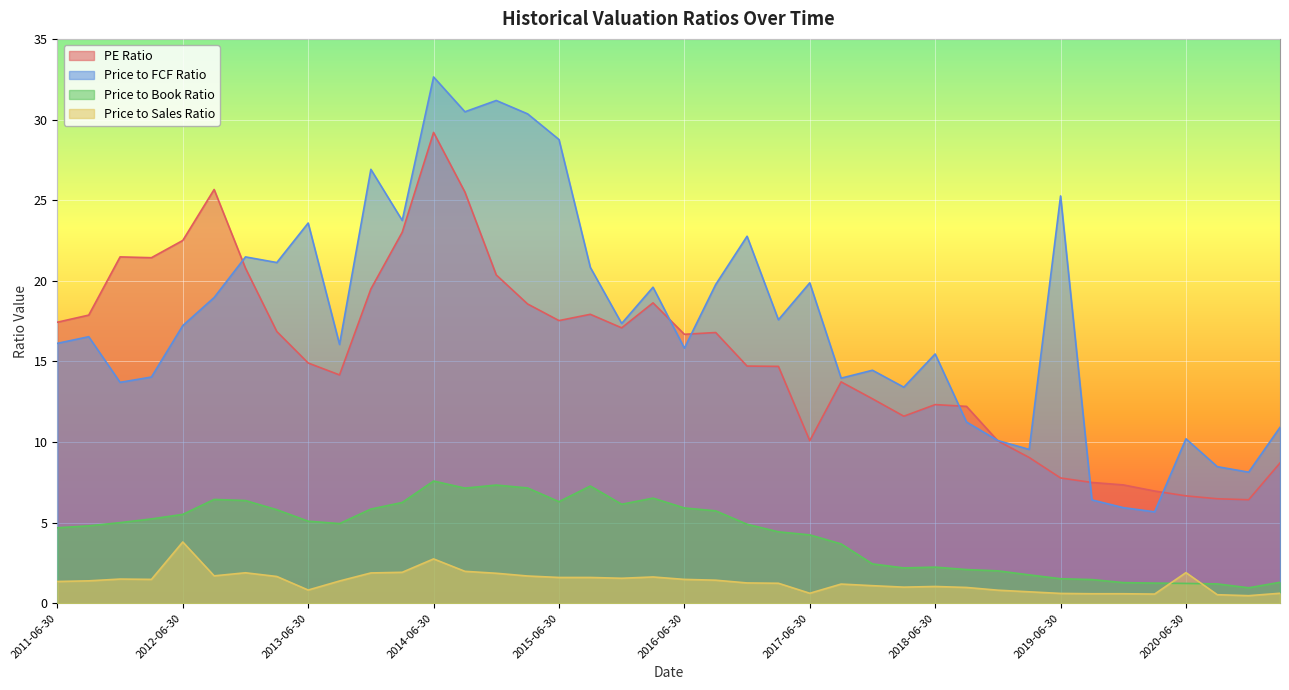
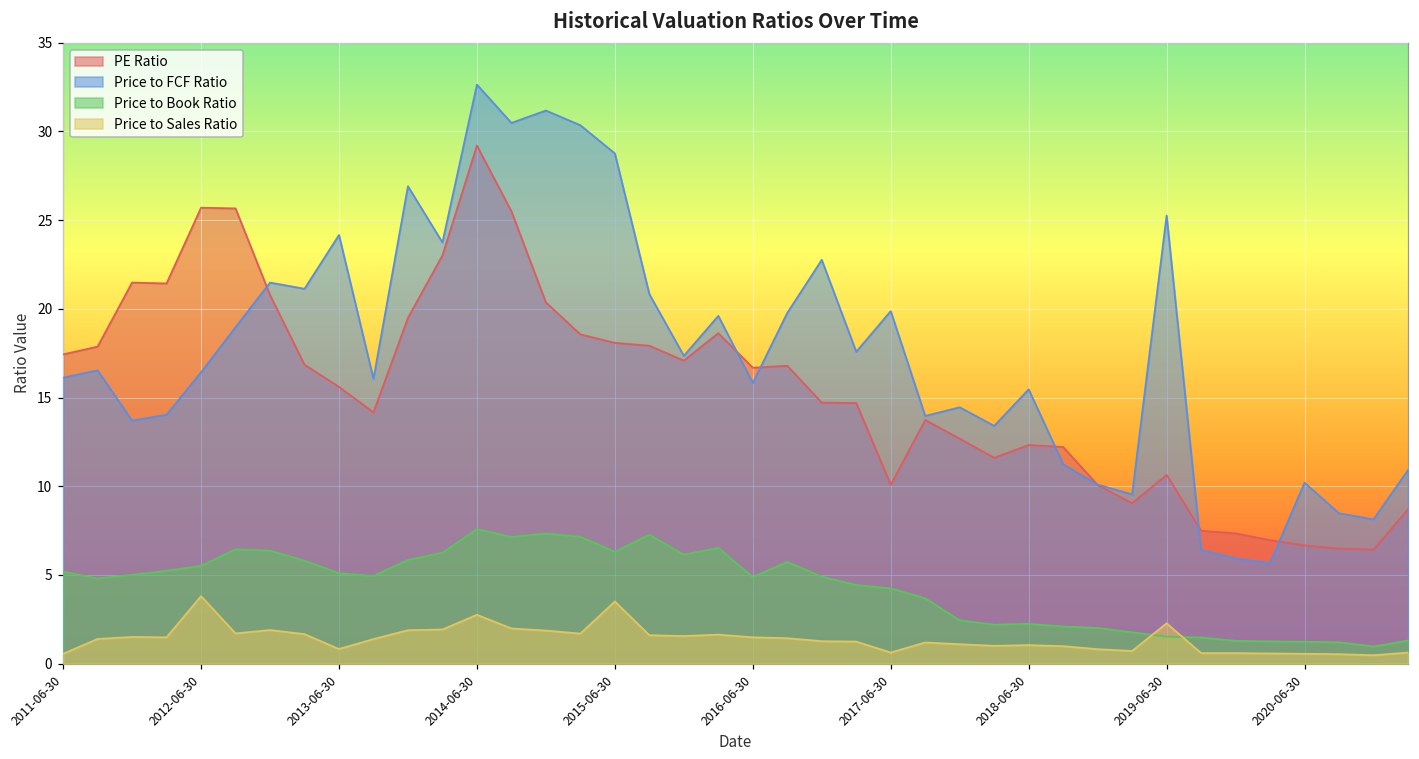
  {
    "PE Ratio": {
      "2011-06-30": 17.4,
-     "2012-06-30": 22.5,
-     "2013-06-30": 14.9,
+     "2012-06-30": 25.7,
+     "2013-06-30": 15.6,
      "2014-06-30": 29.2,
-     "2015-06-30": 17.5,
+     "2015-06-30": 18.1,
      "2016-06-30": 16.7,
      "2017-06-30": 10.1,
      "2018-06-30": 12.3,
-     "2019-06-30": 7.8,
+     "2019-06-30": 10.6,
      "2020-06-30": 6.7
    },
    "Price to FCF Ratio": {
      "2011-06-30": 16.1,
-     "2012-06-30": 17.2,
-     "2013-06-30": 23.6,
+     "2012-06-30": 16.4,
+     "2013-06-30": 24.2,
      "2014-06-30": 32.6,
      "2015-06-30": 28.8,
      "2016-06-30": 15.8,
      "2017-06-30": 19.9,
      "2018-06-30": 15.5,
      "2019-06-30": 25.3,
      "2020-06-30": 10.2
    },
    "Price to Book Ratio": {
-     "2011-06-30": 4.7,
+     "2011-06-30": 5.2,
      "2012-06-30": 5.5,
      "2013-06-30": 5.1,
      "2014-06-30": 7.6,
      "2015-06-30": 6.3,
-     "2016-06-30": 5.9,
+     "2016-06-30": 4.9,
      "2017-06-30": 4.2,
      "2018-06-30": 2.2,
      "2019-06-30": 1.5,
      "2020-06-30": 1.2
    },
    "Price to Sales Ratio": {
-     "2011-06-30": 1.4,
+     "2011-06-30": 0.6,
      "2012-06-30": 3.8,
      "2013-06-30": 0.8,
      "2014-06-30": 2.8,
-     "2015-06-30": 1.6,
+     "2015-06-30": 3.5,
      "2016-06-30": 1.5,
      "2017-06-30": 0.6,
      "2018-06-30": 1.0,
-     "2019-06-30": 0.6,
-     "2020-06-30": 1.9
+     "2019-06-30": 2.3,
+     "2020-06-30": 0.6
    }
  }
